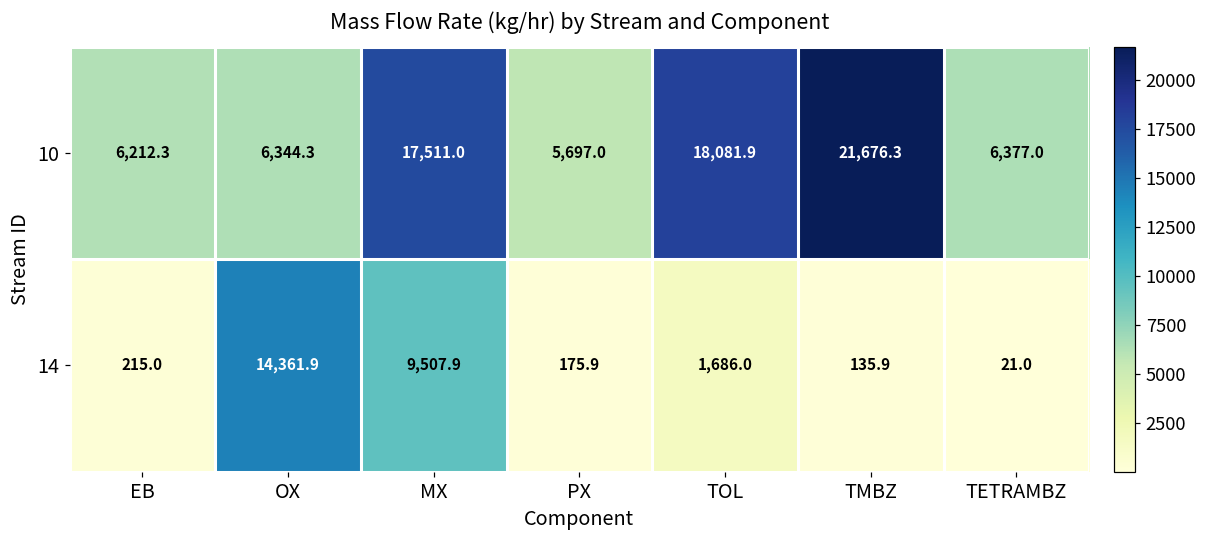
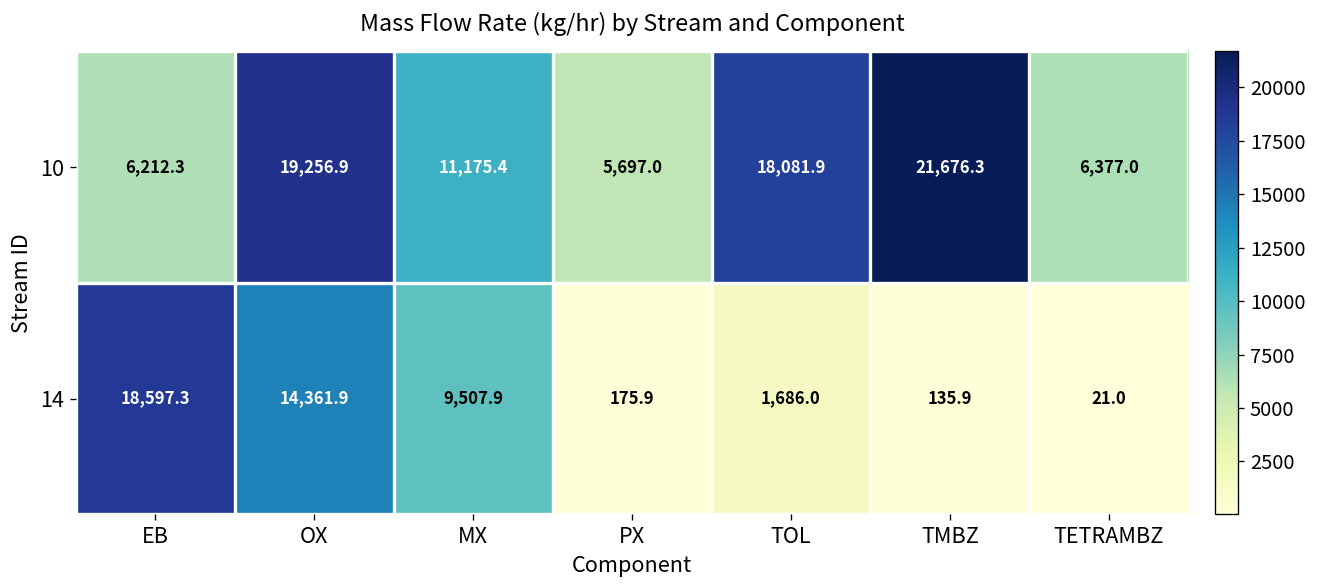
  {
    "10": {
      "EB": "6,212.3",
-     "OX": "6,344.3",
-     "MX": "17,511.0",
+     "OX": "19,256.9",
+     "MX": "11,175.4",
      "PX": "5,697.0",
      "TOL": "18,081.9",
      "TMBZ": "21,676.3",
      "TETRAMBZ": "6,377.0"
    },
    "14": {
-     "EB": "215.0",
+     "EB": "18,597.3",
      "OX": "14,361.9",
      "MX": "9,507.9",
      "PX": "175.9",
      "TOL": "1,686.0",
      "TMBZ": "135.9",
      "TETRAMBZ": "21.0"
    }
  }
